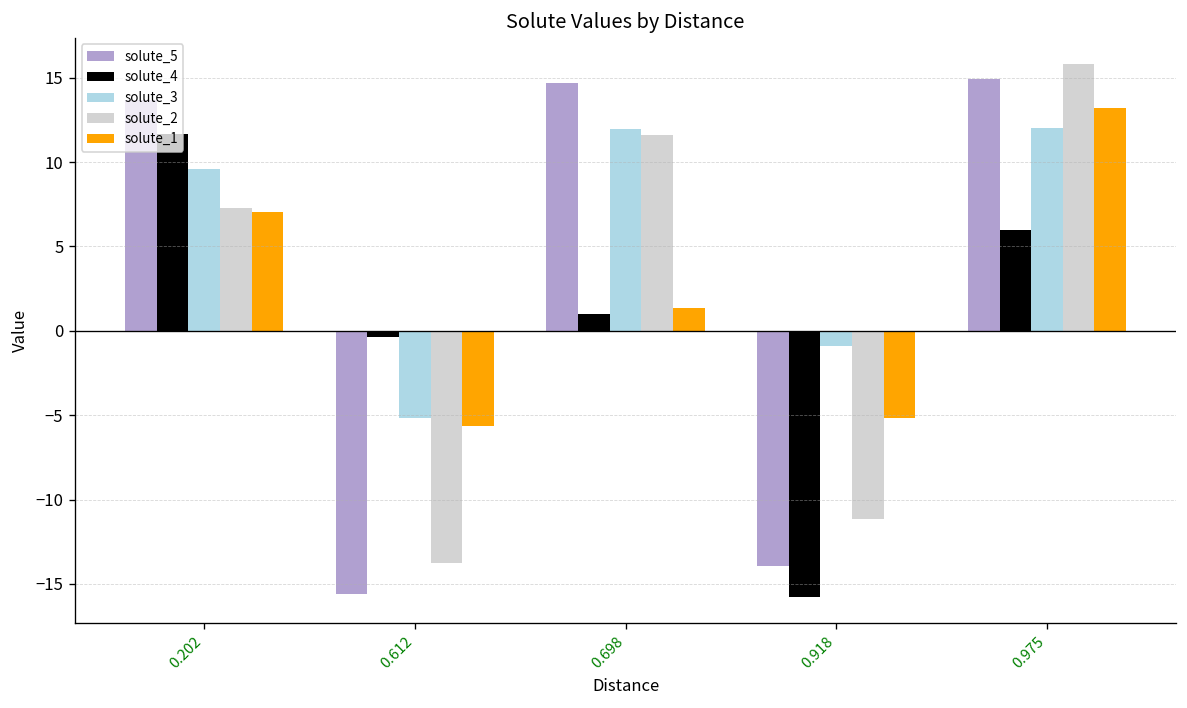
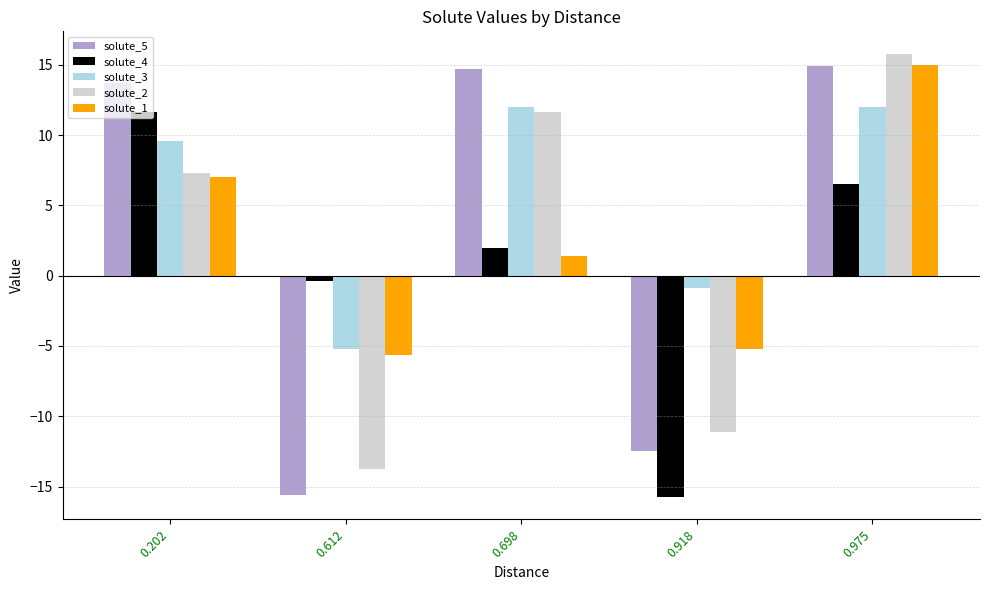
  {
    "solute_5": {
      "0.612": -15.6,
      "0.698": 14.7,
-     "0.918": -13.9,
+     "0.918": -12.4,
      "0.975": 14.9
    },
    "solute_4": {
      "0.612": -0.4,
-     "0.698": 1.0,
+     "0.698": 2.0,
      "0.918": -15.8,
-     "0.975": 6.0
+     "0.975": 6.6
    },
    "solute_1": {
      "0.202": 7.1,
      "0.612": -5.6,
      "0.698": 1.4,
      "0.918": -5.2,
-     "0.975": 13.2
+     "0.975": 15.0
    }
  }
